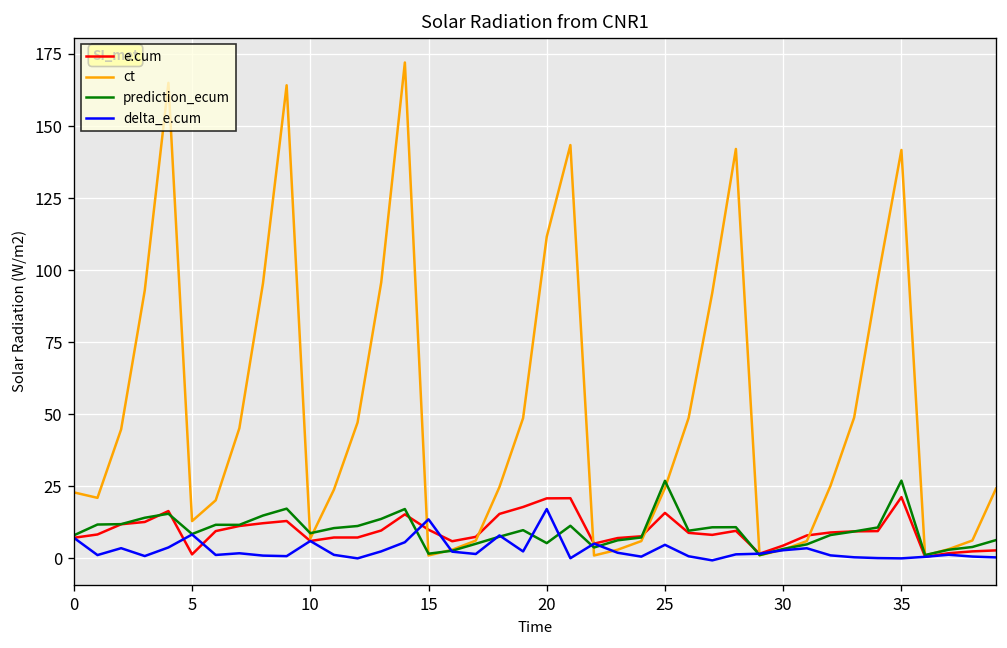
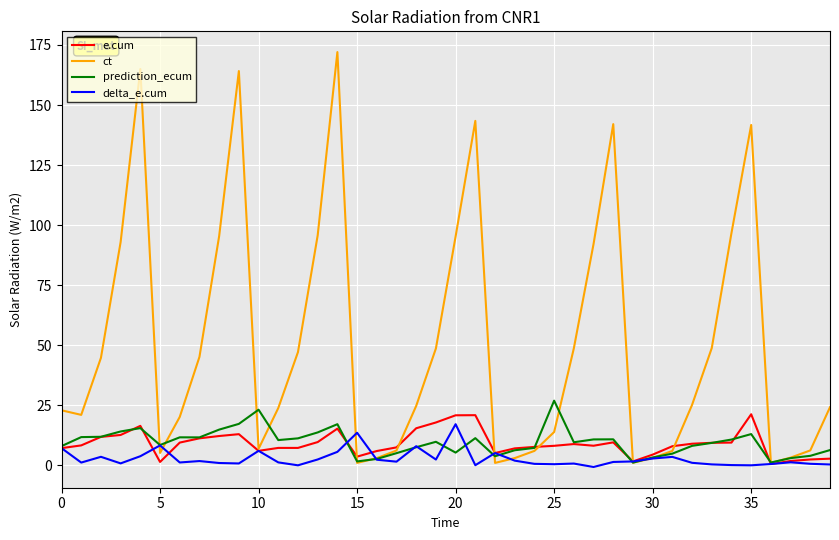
  {
    "e.cum": {
      "5": 1,
-     "15": 10,
+     "15": 4,
      "20": 21,
-     "25": 16,
+     "25": 8,
      "30": 4,
      "35": 21
    },
    "ct": {
      "0": 23,
-     "5": 13,
-     "20": 112,
-     "25": 24,
+     "5": 5,
+     "20": 95,
+     "25": 14,
      "35": 142
    },
    "prediction_ecum": {
-     "10": 9,
+     "10": 23,
      "20": 5,
      "25": 27,
-     "35": 27
+     "35": 13
    },
    "delta_e.cum": {
      "15": 14,
      "20": 17,
-     "25": 5,
+     "25": 0,
      "35": 0
    }
  }
